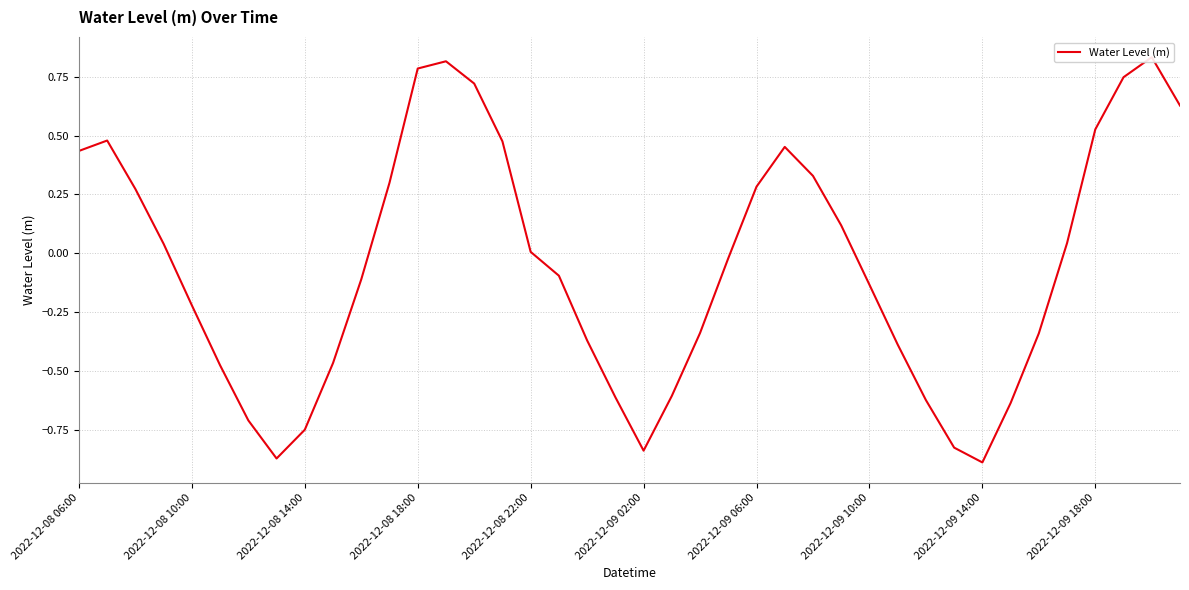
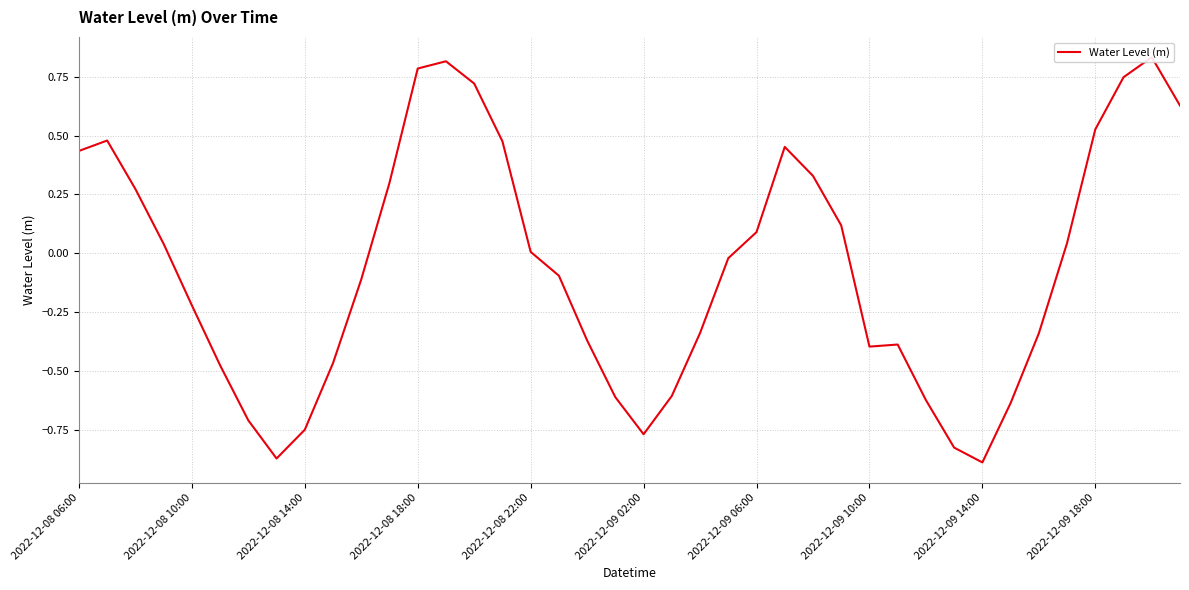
  {
    "2022-12-08 06:00": 0.44,
    "2022-12-08 10:00": -0.22,
    "2022-12-08 14:00": -0.75,
    "2022-12-08 18:00": 0.79,
    "2022-12-08 22:00": 0.01,
-   "2022-12-09 02:00": -0.84,
-   "2022-12-09 06:00": 0.28,
-   "2022-12-09 10:00": -0.13,
+   "2022-12-09 02:00": -0.77,
+   "2022-12-09 06:00": 0.09,
+   "2022-12-09 10:00": -0.40,
    "2022-12-09 14:00": -0.89,
    "2022-12-09 18:00": 0.53
  }
